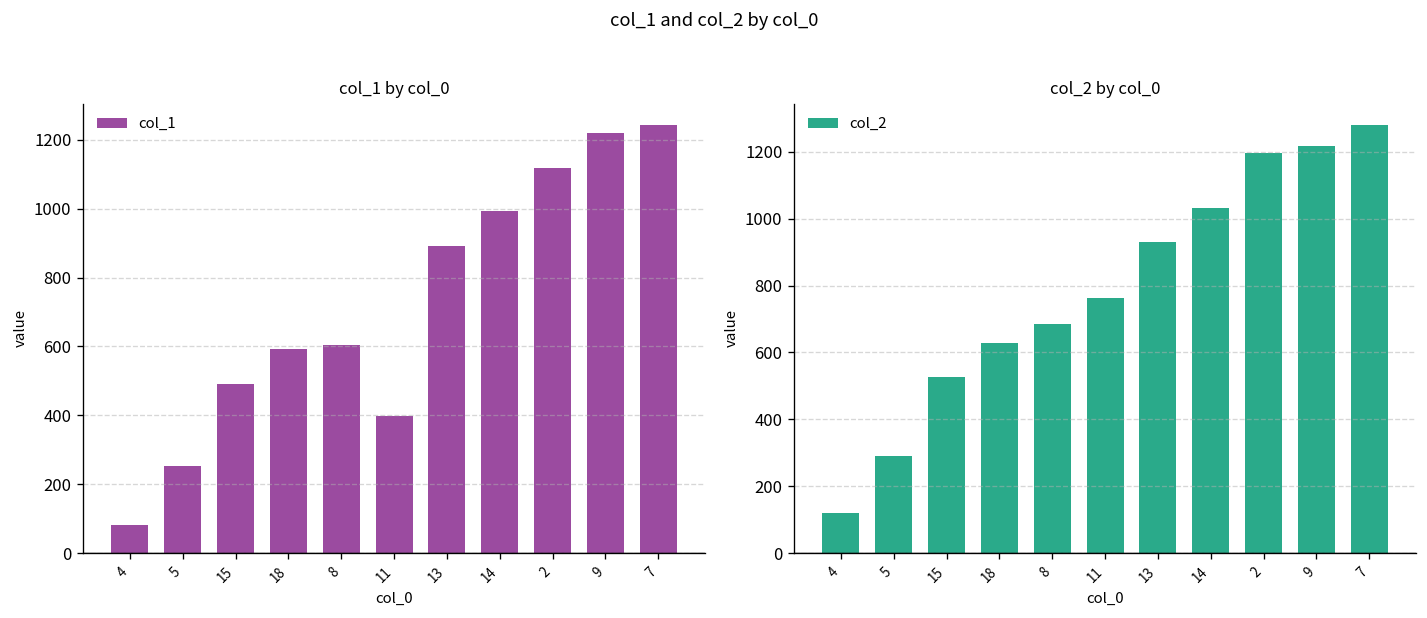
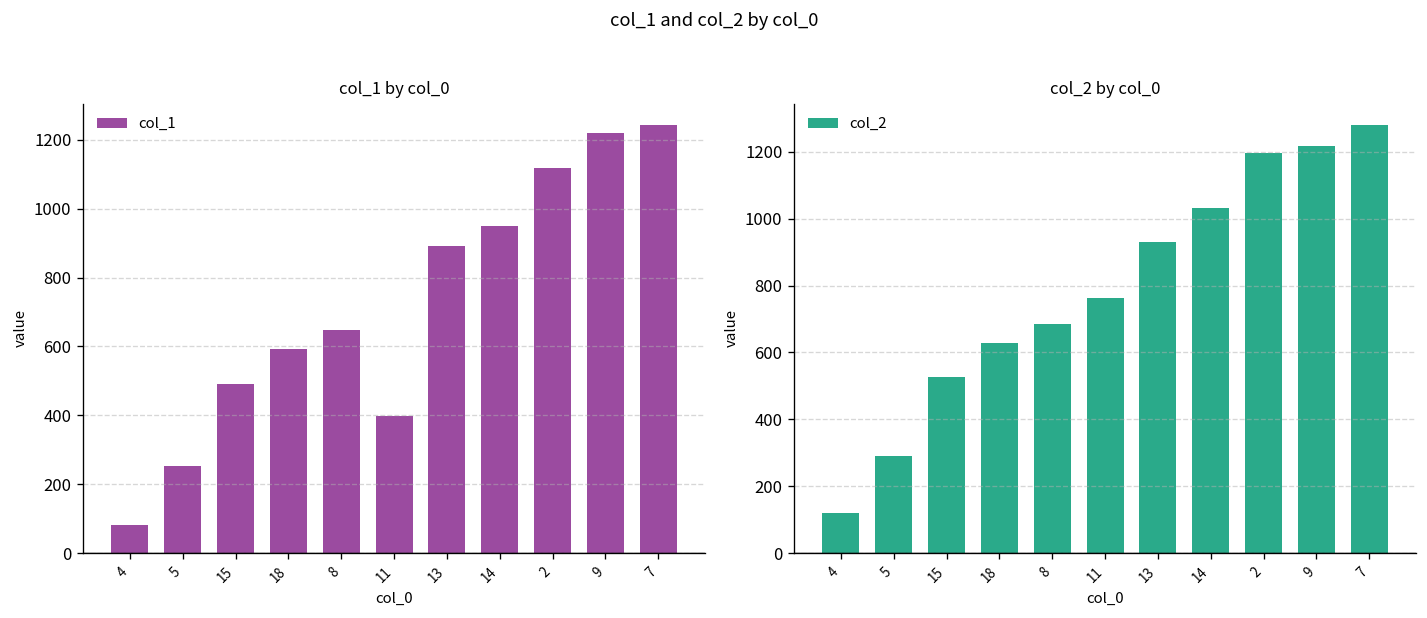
  {
    "col_1 by col_0": {
      "4": 80,
      "5": 250,
      "15": 490,
      "18": 590,
-     "8": 600,
+     "8": 650,
      "11": 400,
      "13": 890,
-     "14": 990,
+     "14": 950,
      "2": 1120,
      "9": 1220,
      "7": 1240
    },
    "col_2 by col_0": {
      "4": 120,
      "5": 290,
      "15": 530,
      "18": 630,
      "8": 690,
      "11": 760,
      "13": 930,
      "14": 1030,
      "2": 1200,
      "9": 1220,
      "7": 1280
    }
  }
